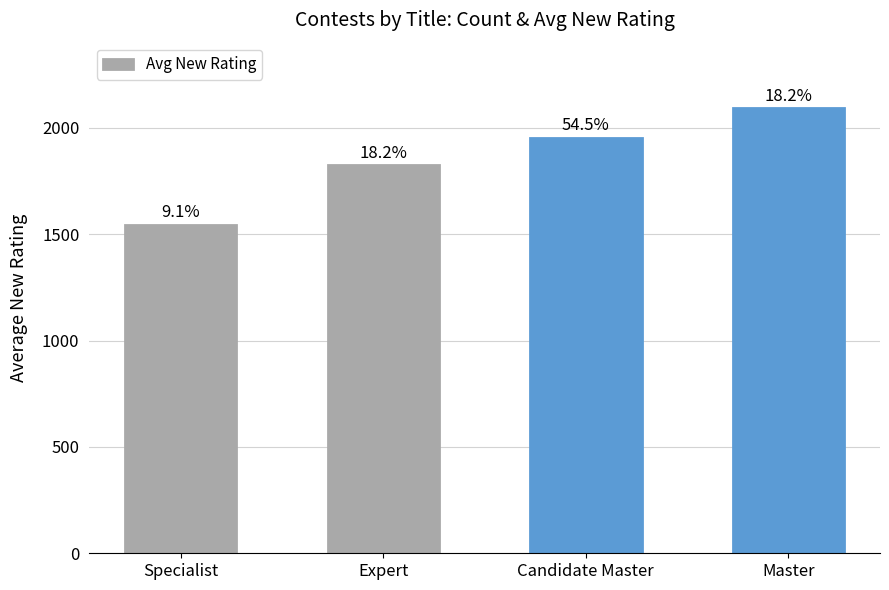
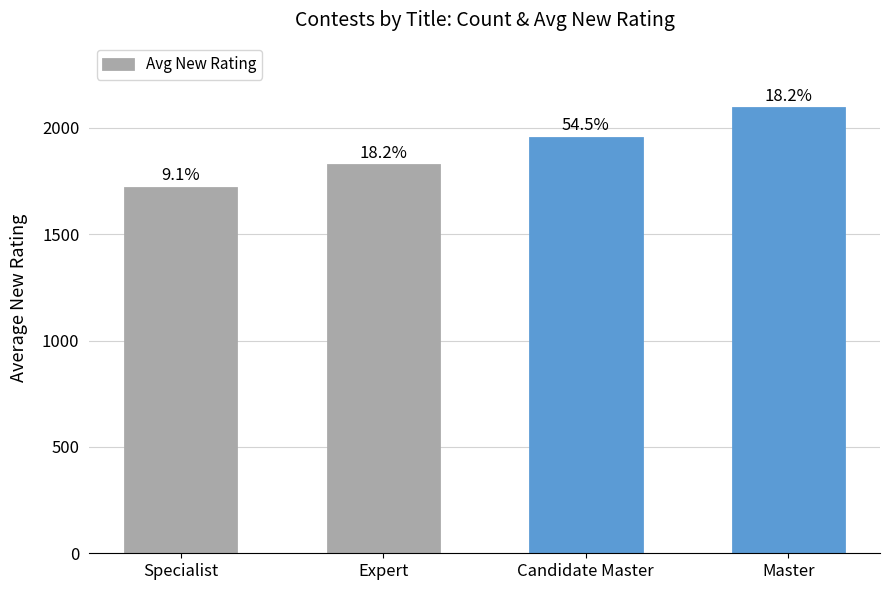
  {
-   "Specialist": 1550
+   "Specialist": 1720
  }
